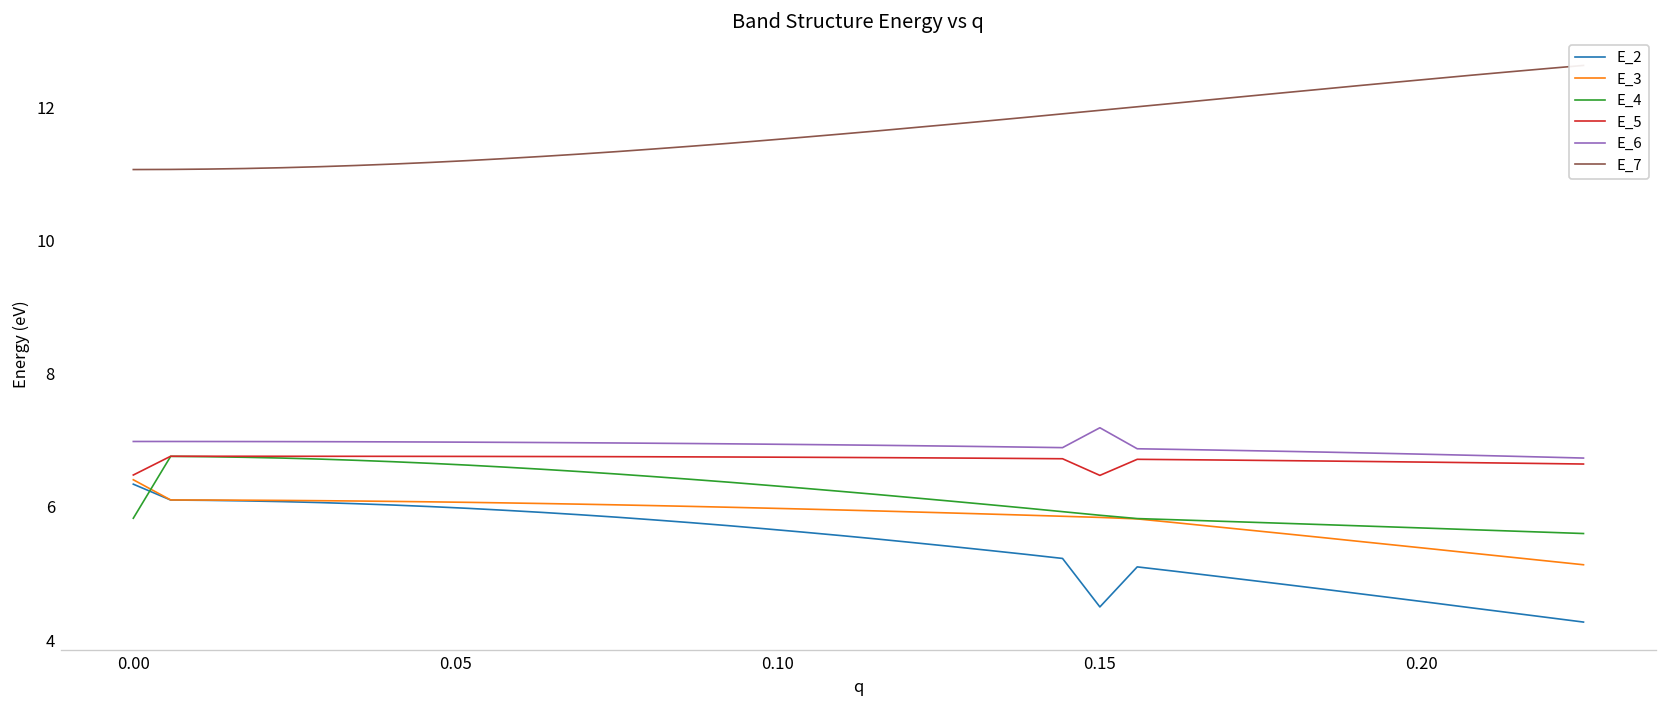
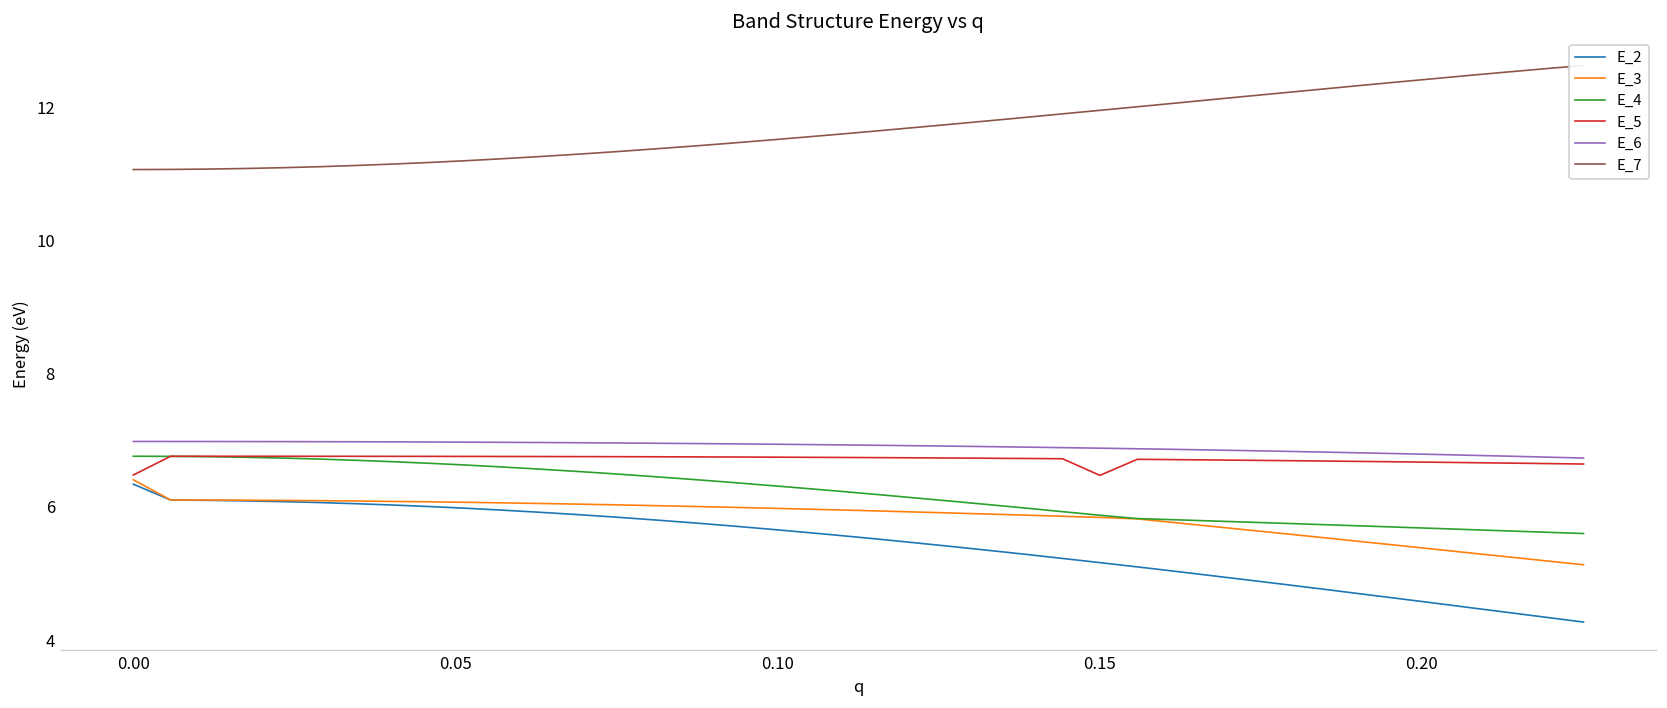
  {
    "E_2": {
      "0.00": 6.3,
-     "0.15": 4.5
+     "0.15": 5.2
    },
    "E_3": {
      "0.00": 6.4
    },
    "E_4": {
-     "0.00": 5.8
+     "0.00": 6.8
    },
    "E_5": {
      "0.00": 6.5,
      "0.15": 6.5
    },
    "E_6": {
      "0.00": 7.0,
-     "0.15": 7.2
+     "0.15": 6.9
    },
    "E_7": {
      "0.00": 11.1,
      "0.15": 12.0
    }
  }
